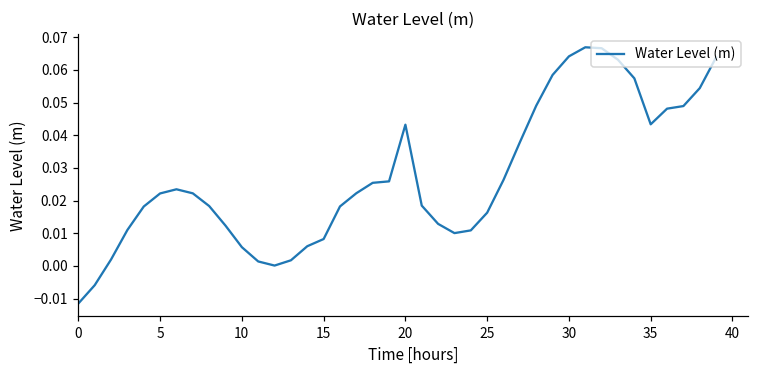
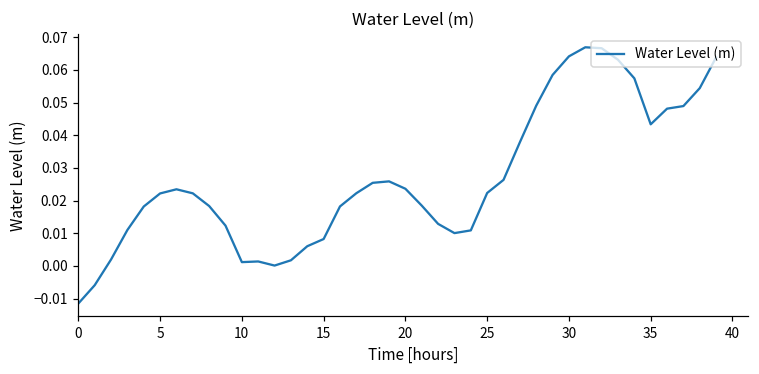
  {
    "0": -0.012,
    "5": 0.022,
-   "10": 0.006,
+   "10": 0.001,
    "15": 0.008,
-   "20": 0.043,
-   "25": 0.016,
+   "20": 0.024,
+   "25": 0.022,
    "30": 0.064,
    "35": 0.043
  }
